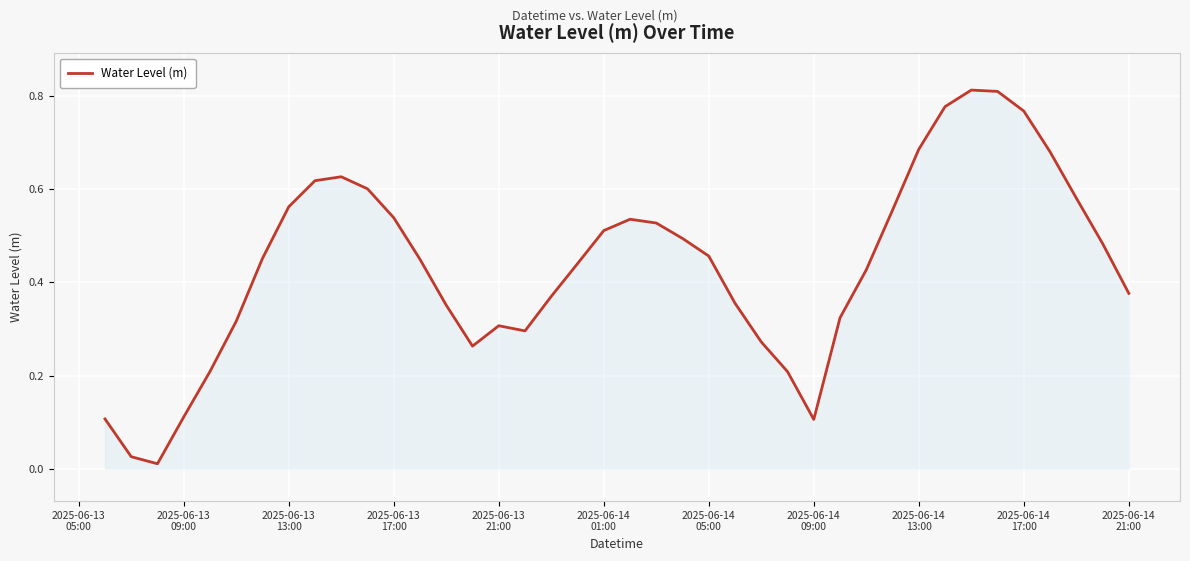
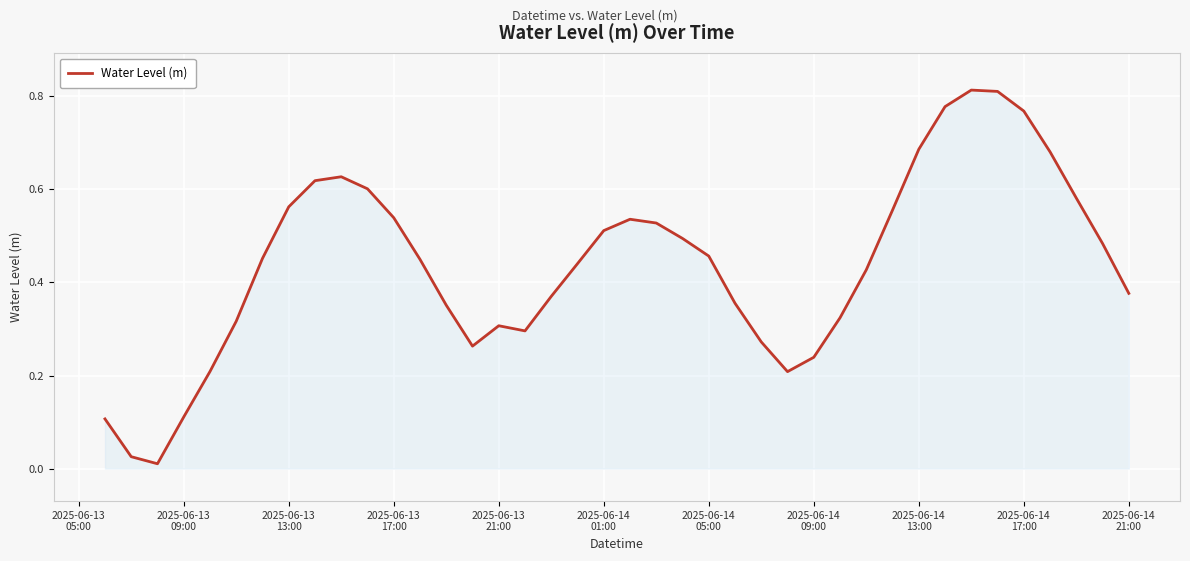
  {
    "2025-06-13 09:00": 0.11,
    "2025-06-13 13:00": 0.56,
    "2025-06-13 17:00": 0.54,
    "2025-06-13 21:00": 0.31,
    "2025-06-14 01:00": 0.51,
    "2025-06-14 05:00": 0.46,
-   "2025-06-14 09:00": 0.11,
+   "2025-06-14 09:00": 0.24,
    "2025-06-14 13:00": 0.69,
    "2025-06-14 17:00": 0.77,
    "2025-06-14 21:00": 0.38
  }
